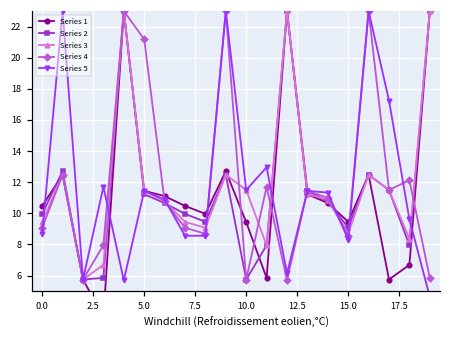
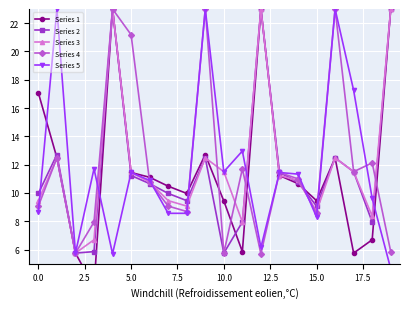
  {
    "Series 1": {
-     "0.0": 10.5,
+     "0.0": 17.1,
      "10.0": 9.4,
      "15.0": 9.5
    }
  }
